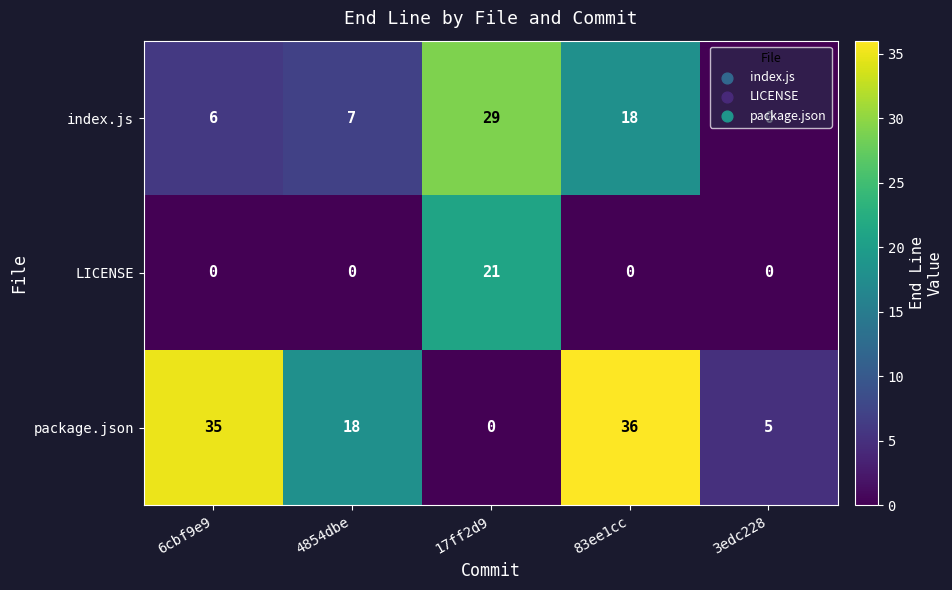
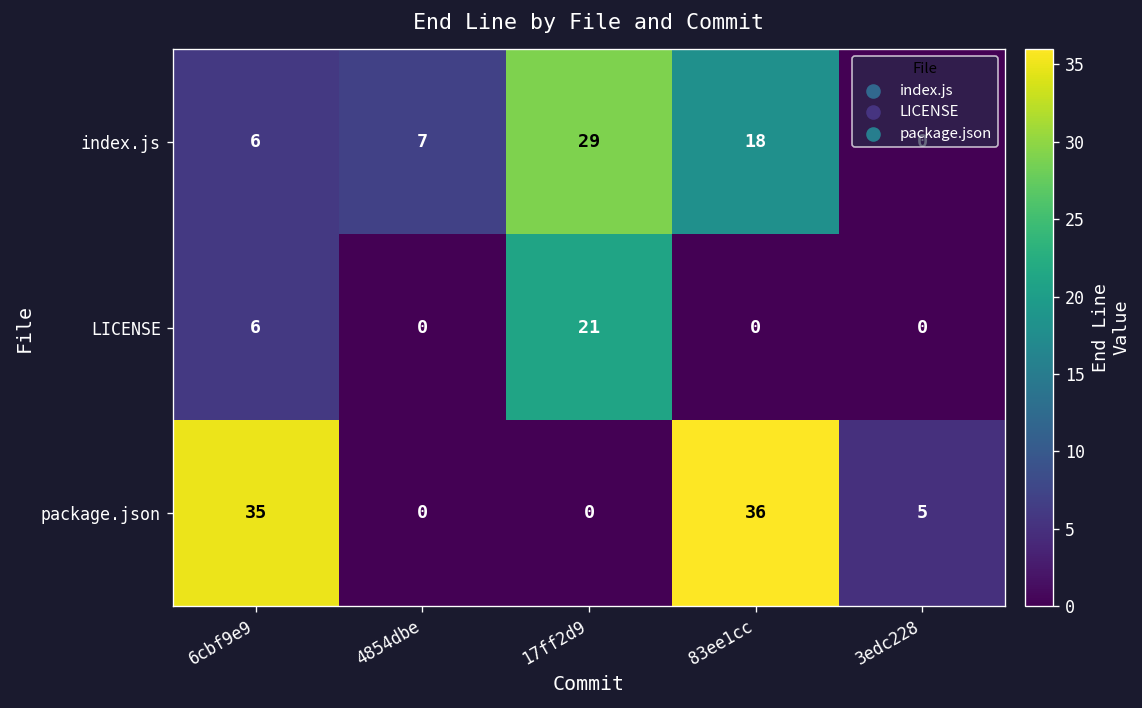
  {
    "index.js": {
      "6cbf9e9": 6,
      "4854dbe": 7,
      "17ff2d9": 29,
      "83ee1cc": 18
    },
    "LICENSE": {
-     "6cbf9e9": 0,
+     "6cbf9e9": 6,
      "4854dbe": 0,
      "17ff2d9": 21,
      "83ee1cc": 0,
      "3edc228": 0
    },
    "package.json": {
      "6cbf9e9": 35,
-     "4854dbe": 18,
+     "4854dbe": 0,
      "17ff2d9": 0,
      "83ee1cc": 36,
      "3edc228": 5
    }
  }
